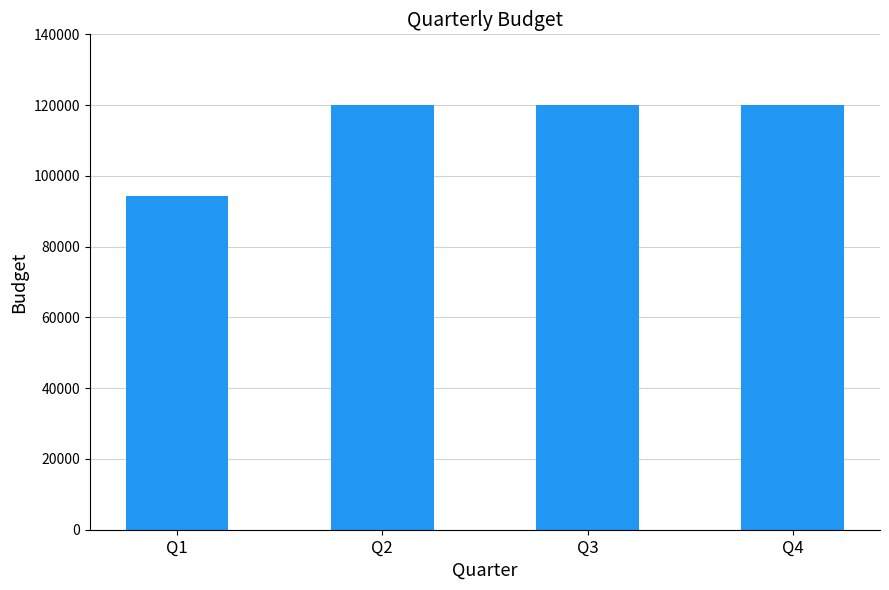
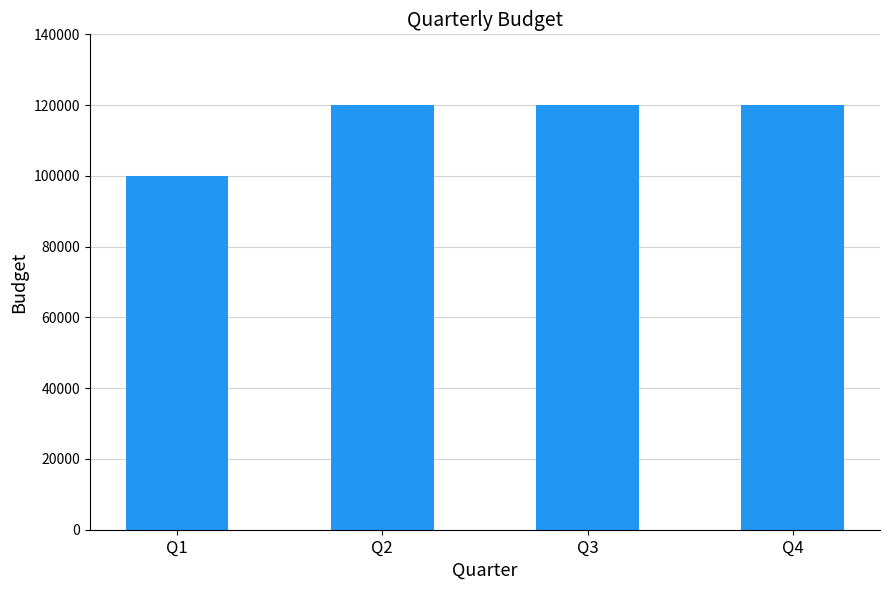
  {
-   "Q1": 94000,
+   "Q1": 100000,
    "Q2": 120000,
    "Q3": 120000,
    "Q4": 120000
  }
